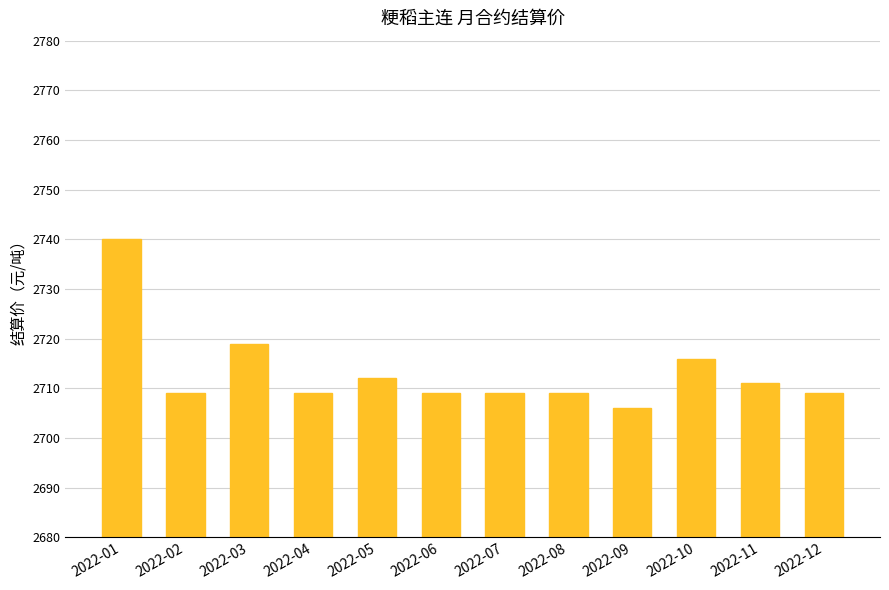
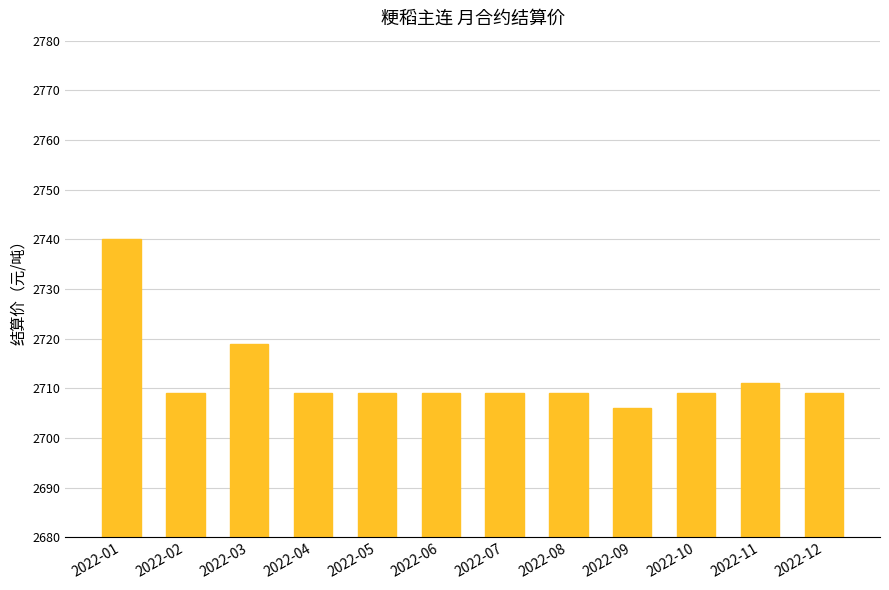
  {
    "2022-01": 2740,
    "2022-02": 2709,
    "2022-03": 2719,
    "2022-04": 2709,
-   "2022-05": 2712,
+   "2022-05": 2709,
    "2022-06": 2709,
    "2022-07": 2709,
    "2022-08": 2709,
    "2022-09": 2706,
-   "2022-10": 2716,
+   "2022-10": 2709,
    "2022-11": 2711,
    "2022-12": 2709
  }
